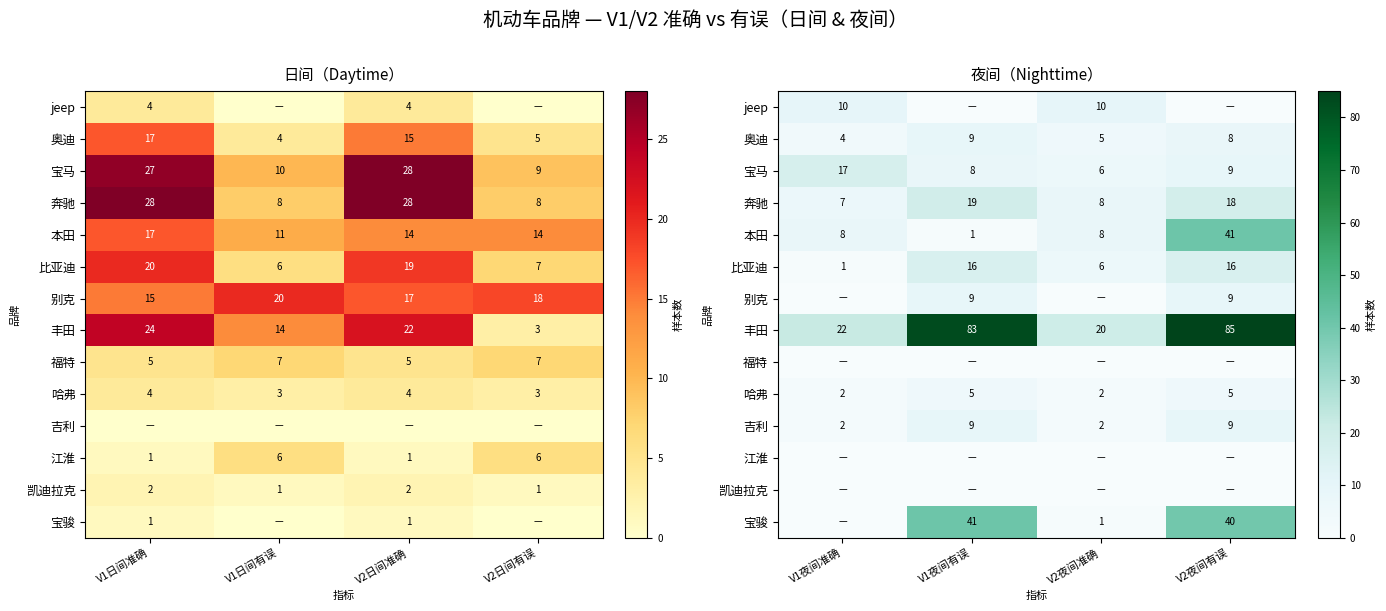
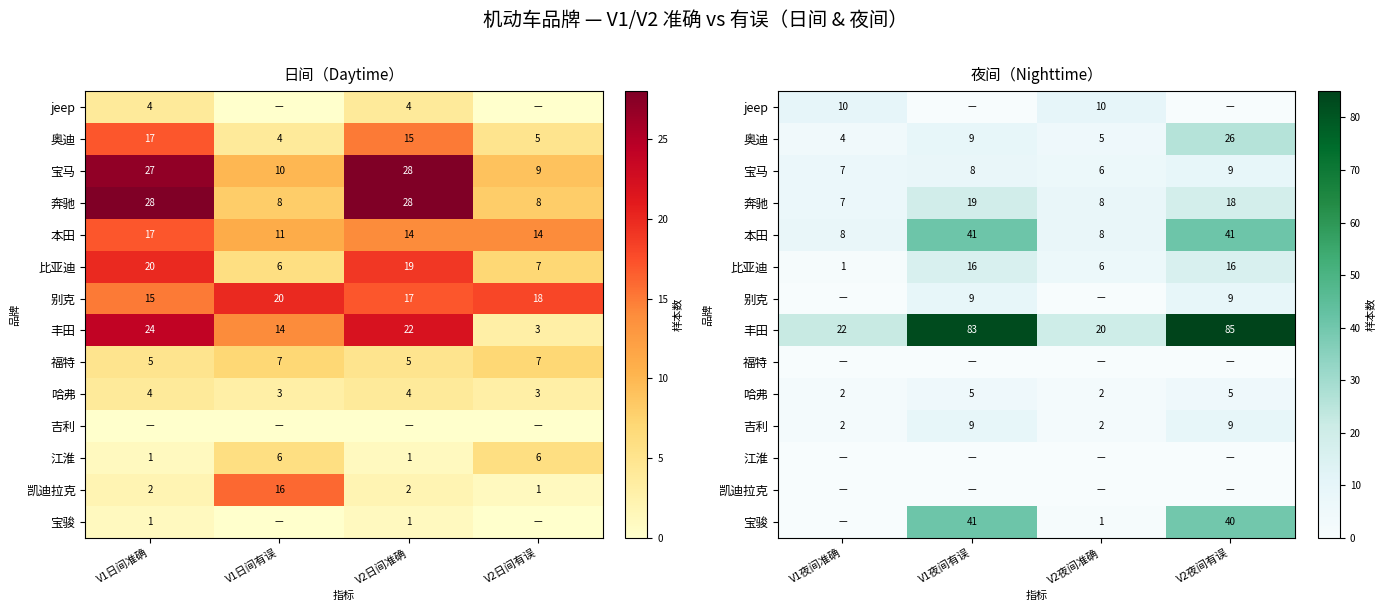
  {
    "日间（Daytime）": {
      "jeep": {
        "V1日间准确": 4,
        "V2日间准确": 4
      },
      "奥迪": {
        "V1日间准确": 17,
        "V1日间有误": 4,
        "V2日间准确": 15,
        "V2日间有误": 5
      },
      "宝马": {
        "V1日间准确": 27,
        "V1日间有误": 10,
        "V2日间准确": 28,
        "V2日间有误": 9
      },
      "奔驰": {
        "V1日间准确": 28,
        "V1日间有误": 8,
        "V2日间准确": 28,
        "V2日间有误": 8
      },
      "本田": {
        "V1日间准确": 17,
        "V1日间有误": 11,
        "V2日间准确": 14,
        "V2日间有误": 14
      },
      "比亚迪": {
        "V1日间准确": 20,
        "V1日间有误": 6,
        "V2日间准确": 19,
        "V2日间有误": 7
      },
      "别克": {
        "V1日间准确": 15,
        "V1日间有误": 20,
        "V2日间准确": 17,
        "V2日间有误": 18
      },
      "丰田": {
        "V1日间准确": 24,
        "V1日间有误": 14,
        "V2日间准确": 22,
        "V2日间有误": 3
      },
      "福特": {
        "V1日间准确": 5,
        "V1日间有误": 7,
        "V2日间准确": 5,
        "V2日间有误": 7
      },
      "哈弗": {
        "V1日间准确": 4,
        "V1日间有误": 3,
        "V2日间准确": 4,
        "V2日间有误": 3
      },
      "江淮": {
        "V1日间准确": 1,
        "V1日间有误": 6,
        "V2日间准确": 1,
        "V2日间有误": 6
      },
      "凯迪拉克": {
        "V1日间准确": 2,
-       "V1日间有误": 1,
+       "V1日间有误": 16,
        "V2日间准确": 2,
        "V2日间有误": 1
      },
      "宝骏": {
        "V1日间准确": 1,
        "V2日间准确": 1
      }
    },
    "夜间（Nighttime）": {
      "jeep": {
        "V1夜间准确": 10,
        "V2夜间准确": 10
      },
      "奥迪": {
        "V1夜间准确": 4,
        "V1夜间有误": 9,
        "V2夜间准确": 5,
-       "V2夜间有误": 8
+       "V2夜间有误": 26
      },
      "宝马": {
-       "V1夜间准确": 17,
+       "V1夜间准确": 7,
        "V1夜间有误": 8,
        "V2夜间准确": 6,
        "V2夜间有误": 9
      },
      "奔驰": {
        "V1夜间准确": 7,
        "V1夜间有误": 19,
        "V2夜间准确": 8,
        "V2夜间有误": 18
      },
      "本田": {
        "V1夜间准确": 8,
-       "V1夜间有误": 1,
+       "V1夜间有误": 41,
        "V2夜间准确": 8,
        "V2夜间有误": 41
      },
      "比亚迪": {
        "V1夜间准确": 1,
        "V1夜间有误": 16,
        "V2夜间准确": 6,
        "V2夜间有误": 16
      },
      "别克": {
        "V1夜间有误": 9,
        "V2夜间有误": 9
      },
      "丰田": {
        "V1夜间准确": 22,
        "V1夜间有误": 83,
        "V2夜间准确": 20,
        "V2夜间有误": 85
      },
      "哈弗": {
        "V1夜间准确": 2,
        "V1夜间有误": 5,
        "V2夜间准确": 2,
        "V2夜间有误": 5
      },
      "吉利": {
        "V1夜间准确": 2,
        "V1夜间有误": 9,
        "V2夜间准确": 2,
        "V2夜间有误": 9
      },
      "宝骏": {
        "V1夜间有误": 41,
        "V2夜间准确": 1,
        "V2夜间有误": 40
      }
    }
  }
